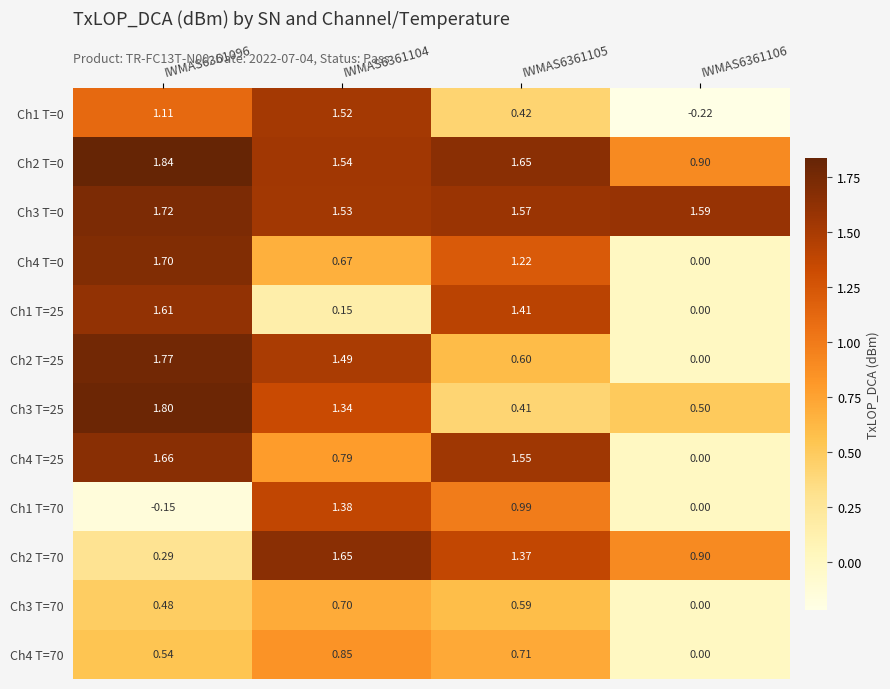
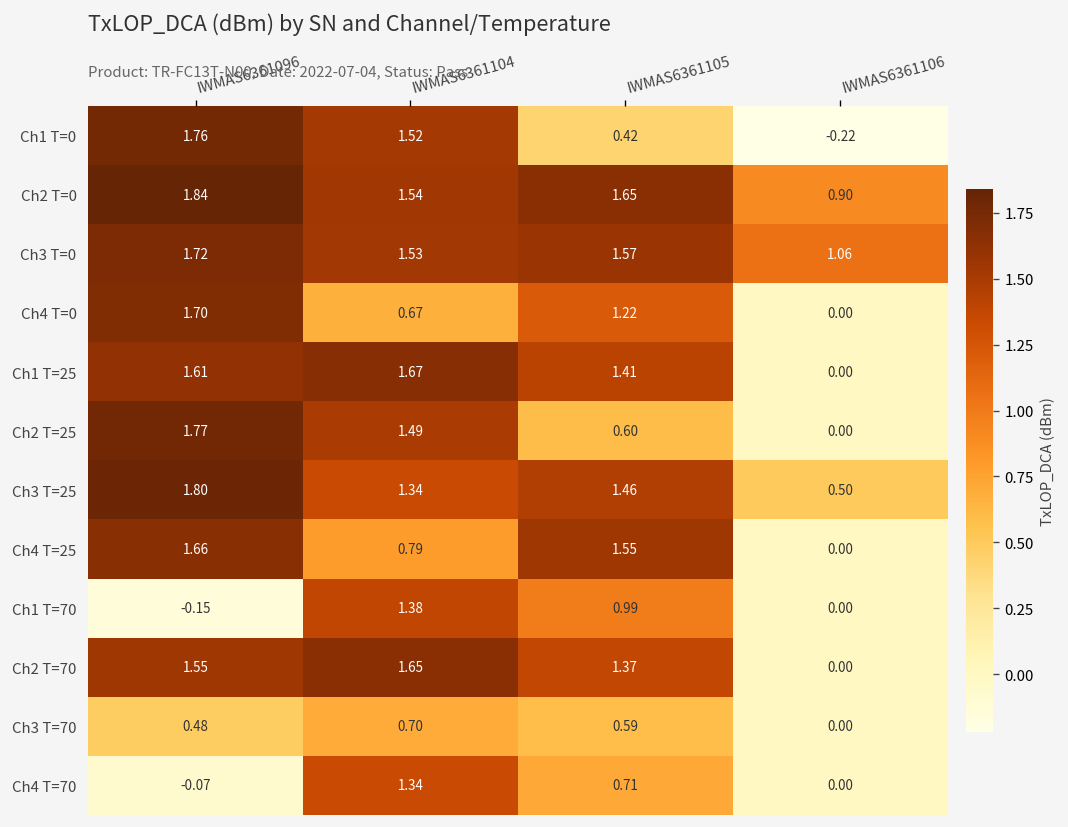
  {
    "Ch1 T=0": {
-     "IWMAS6361096": 1.11,
+     "IWMAS6361096": 1.76,
      "IWMAS6361104": 1.52,
      "IWMAS6361105": 0.42,
      "IWMAS6361106": -0.22
    },
    "Ch2 T=0": {
      "IWMAS6361096": 1.84,
      "IWMAS6361104": 1.54,
      "IWMAS6361105": 1.65,
      "IWMAS6361106": 0.90
    },
    "Ch3 T=0": {
      "IWMAS6361096": 1.72,
      "IWMAS6361104": 1.53,
      "IWMAS6361105": 1.57,
-     "IWMAS6361106": 1.59
+     "IWMAS6361106": 1.06
    },
    "Ch4 T=0": {
      "IWMAS6361096": 1.70,
      "IWMAS6361104": 0.67,
      "IWMAS6361105": 1.22,
      "IWMAS6361106": 0.00
    },
    "Ch1 T=25": {
      "IWMAS6361096": 1.61,
-     "IWMAS6361104": 0.15,
+     "IWMAS6361104": 1.67,
      "IWMAS6361105": 1.41,
      "IWMAS6361106": 0.00
    },
    "Ch2 T=25": {
      "IWMAS6361096": 1.77,
      "IWMAS6361104": 1.49,
      "IWMAS6361105": 0.60,
      "IWMAS6361106": 0.00
    },
    "Ch3 T=25": {
      "IWMAS6361096": 1.80,
      "IWMAS6361104": 1.34,
-     "IWMAS6361105": 0.41,
+     "IWMAS6361105": 1.46,
      "IWMAS6361106": 0.50
    },
    "Ch4 T=25": {
      "IWMAS6361096": 1.66,
      "IWMAS6361104": 0.79,
      "IWMAS6361105": 1.55,
      "IWMAS6361106": 0.00
    },
    "Ch1 T=70": {
      "IWMAS6361096": -0.15,
      "IWMAS6361104": 1.38,
      "IWMAS6361105": 0.99,
      "IWMAS6361106": 0.00
    },
    "Ch2 T=70": {
-     "IWMAS6361096": 0.29,
+     "IWMAS6361096": 1.55,
      "IWMAS6361104": 1.65,
      "IWMAS6361105": 1.37,
-     "IWMAS6361106": 0.90
+     "IWMAS6361106": 0.00
    },
    "Ch3 T=70": {
      "IWMAS6361096": 0.48,
      "IWMAS6361104": 0.70,
      "IWMAS6361105": 0.59,
      "IWMAS6361106": 0.00
    },
    "Ch4 T=70": {
-     "IWMAS6361096": 0.54,
-     "IWMAS6361104": 0.85,
+     "IWMAS6361096": -0.07,
+     "IWMAS6361104": 1.34,
      "IWMAS6361105": 0.71,
      "IWMAS6361106": 0.00
    }
  }
